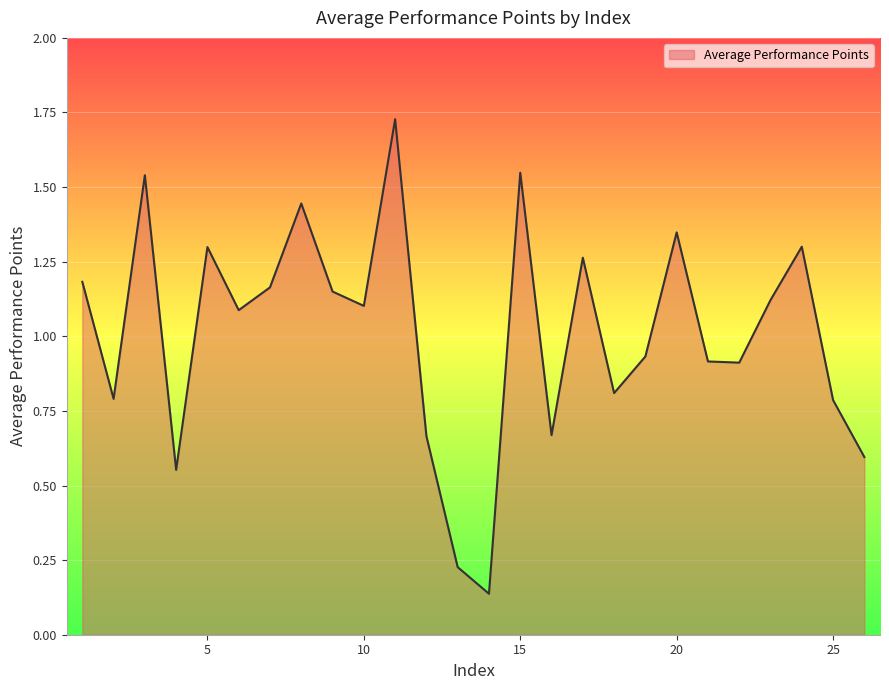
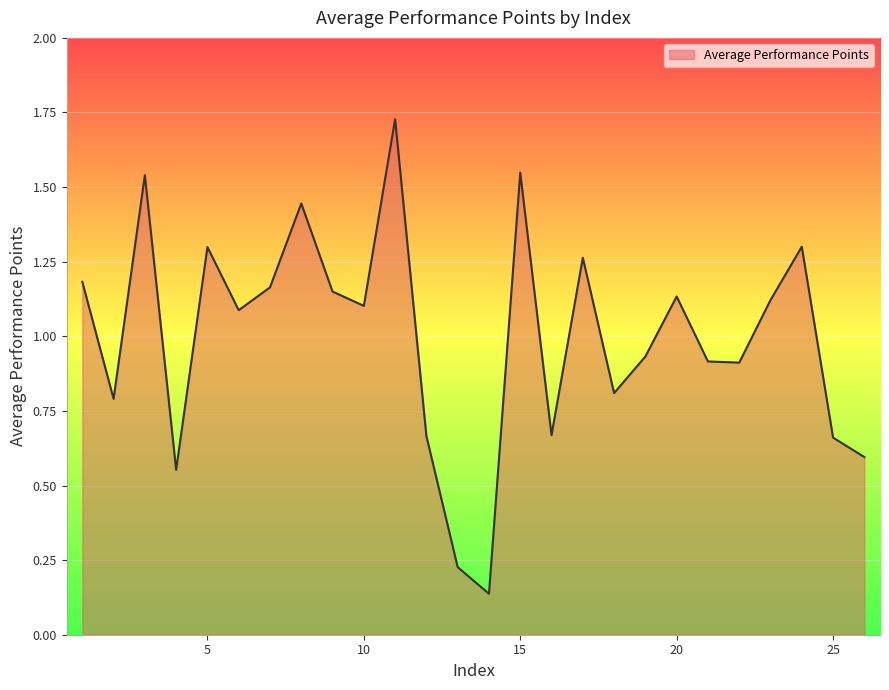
  {
    "5": 1.30,
    "10": 1.10,
    "15": 1.55,
-   "20": 1.35,
-   "25": 0.79
+   "20": 1.13,
+   "25": 0.66
  }
